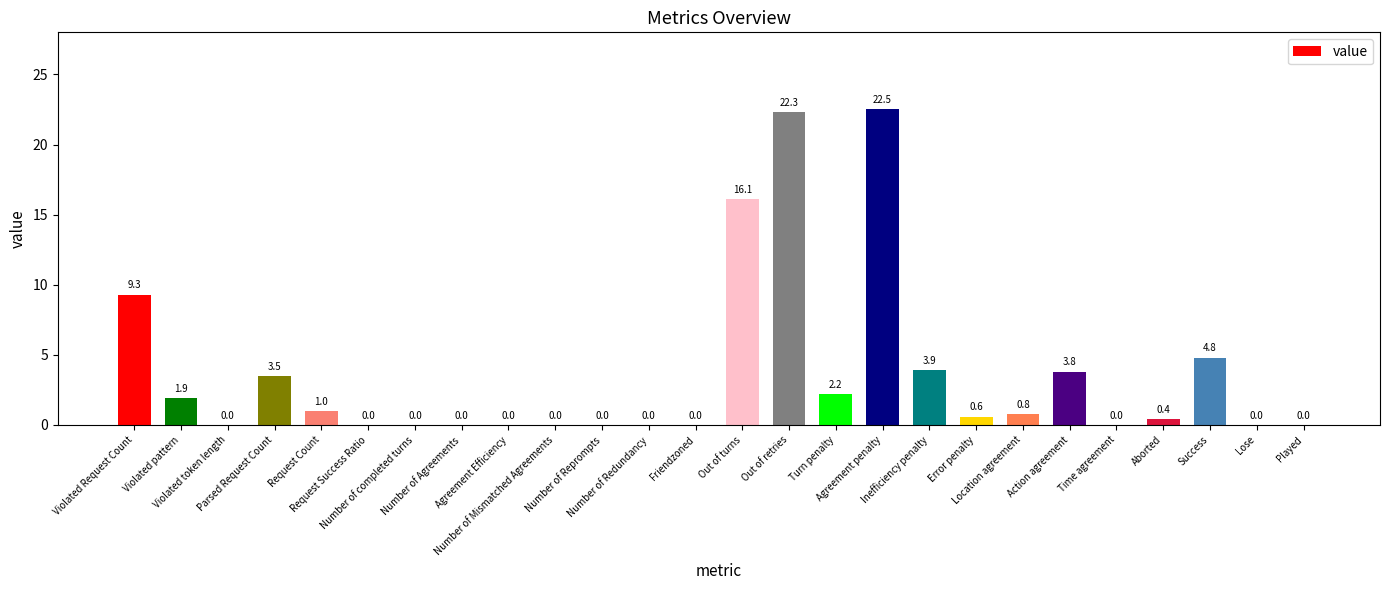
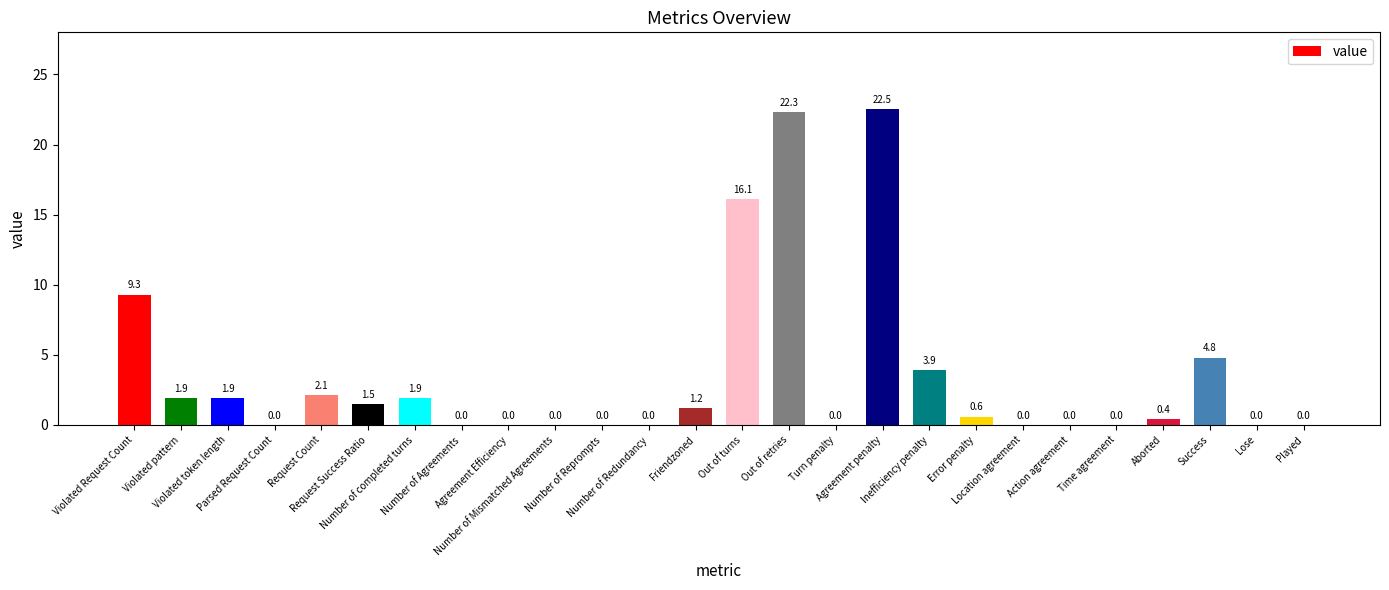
  {
    "Violated Request Count": 9.3,
    "Violated pattern": 1.9,
-   "Violated token length": 0.0,
-   "Parsed Request Count": 3.5,
-   "Request Count": 1.0,
-   "Request Success Ratio": 0.0,
-   "Number of completed turns": 0.0,
+   "Violated token length": 1.9,
+   "Parsed Request Count": 0.0,
+   "Request Count": 2.1,
+   "Request Success Ratio": 1.5,
+   "Number of completed turns": 1.9,
    "Number of Agreements": 0.0,
    "Agreement Efficiency": 0.0,
    "Number of Mismatched Agreements": 0.0,
    "Number of Reprompts": 0.0,
    "Number of Redundancy": 0.0,
-   "Friendzoned": 0.0,
+   "Friendzoned": 1.2,
    "Out of turns": 16.1,
    "Out of retries": 22.3,
-   "Turn penalty": 2.2,
+   "Turn penalty": 0.0,
    "Agreement penalty": 22.5,
    "Inefficiency penalty": 3.9,
    "Error penalty": 0.6,
-   "Location agreement": 0.8,
-   "Action agreement": 3.8,
+   "Location agreement": 0.0,
+   "Action agreement": 0.0,
    "Time agreement": 0.0,
    "Aborted": 0.4,
    "Success": 4.8,
    "Lose": 0.0,
    "Played": 0.0
  }
